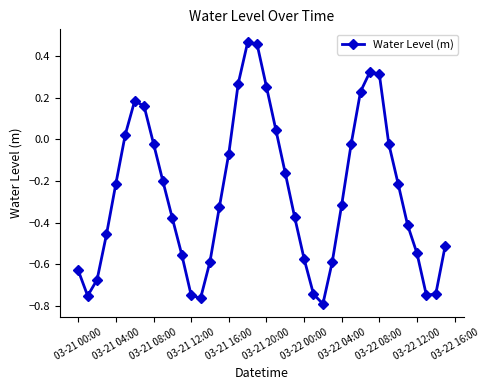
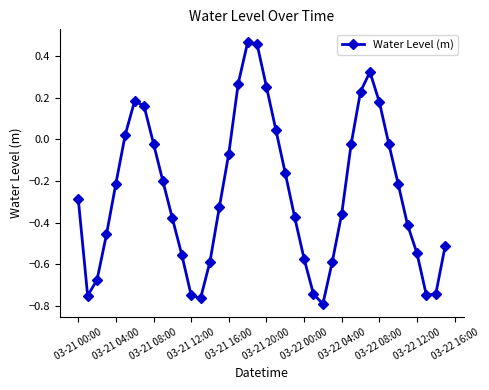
  {
-   "03-21 00:00": -0.63,
+   "03-21 00:00": -0.29,
    "03-21 04:00": -0.21,
    "03-21 08:00": -0.02,
    "03-21 12:00": -0.75,
    "03-21 16:00": -0.07,
    "03-21 20:00": 0.25,
    "03-22 00:00": -0.57,
-   "03-22 04:00": -0.31,
-   "03-22 08:00": 0.31,
+   "03-22 04:00": -0.36,
+   "03-22 08:00": 0.18,
    "03-22 12:00": -0.55
  }
